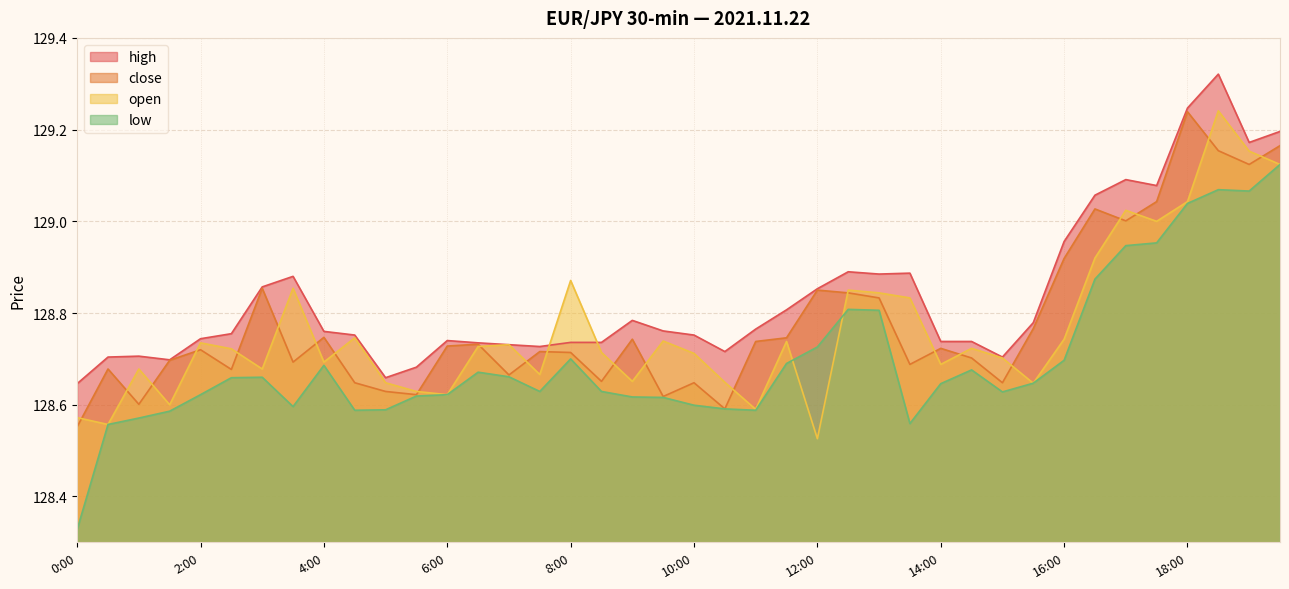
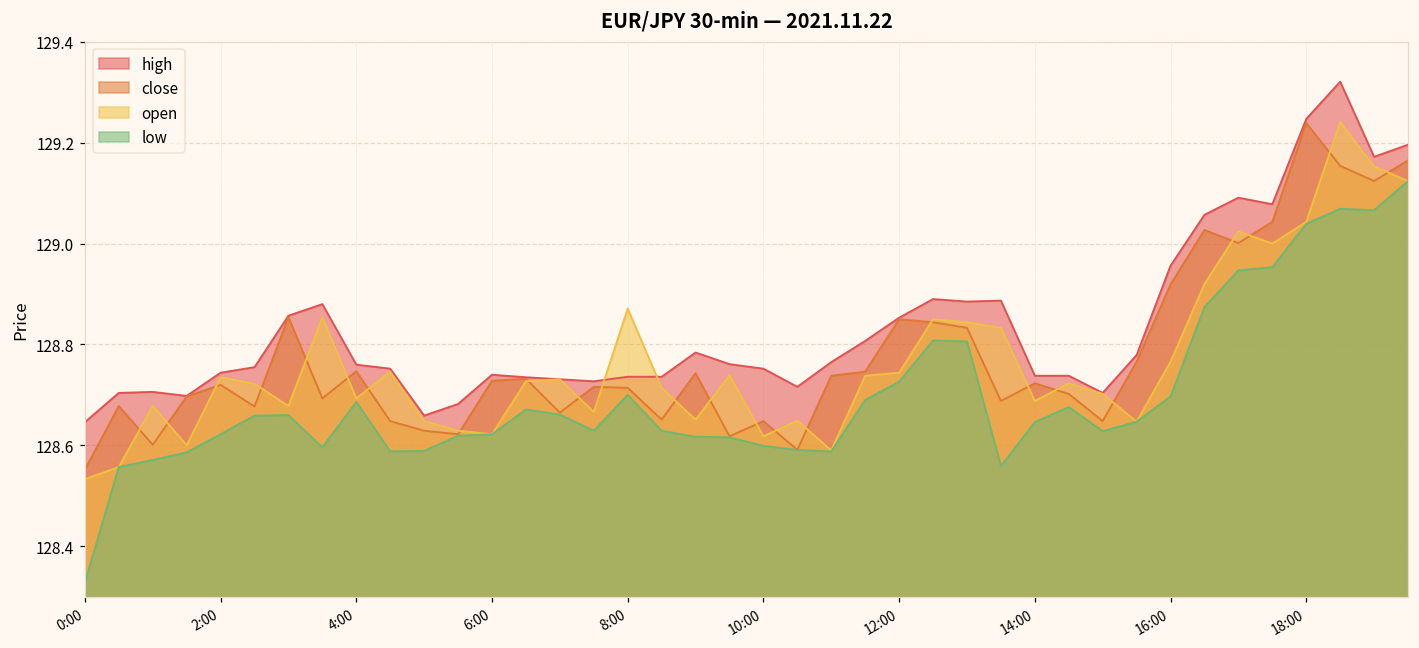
  {
    "open": {
-     "0:00": 128.57,
+     "0:00": 128.53,
      "2:00": 128.74,
      "4:00": 128.69,
      "8:00": 128.87,
-     "10:00": 128.71,
-     "12:00": 128.53,
+     "10:00": 128.62,
+     "12:00": 128.74,
      "14:00": 128.69,
-     "16:00": 128.74
+     "16:00": 128.77
    },
    "low": {
      "0:00": 128.33,
      "2:00": 128.62,
      "4:00": 128.69,
      "8:00": 128.70,
      "10:00": 128.60,
      "12:00": 128.73,
      "14:00": 128.65,
      "16:00": 128.70
    }
  }
